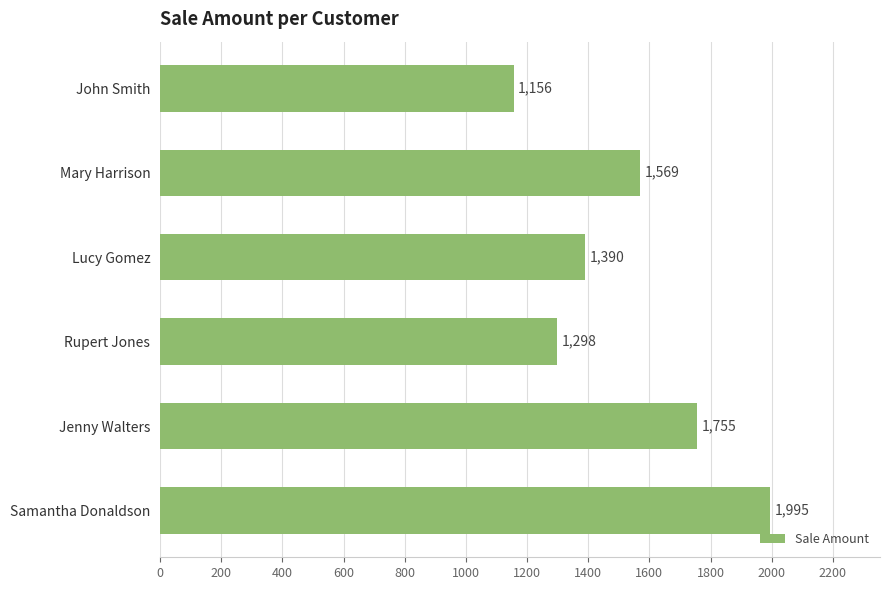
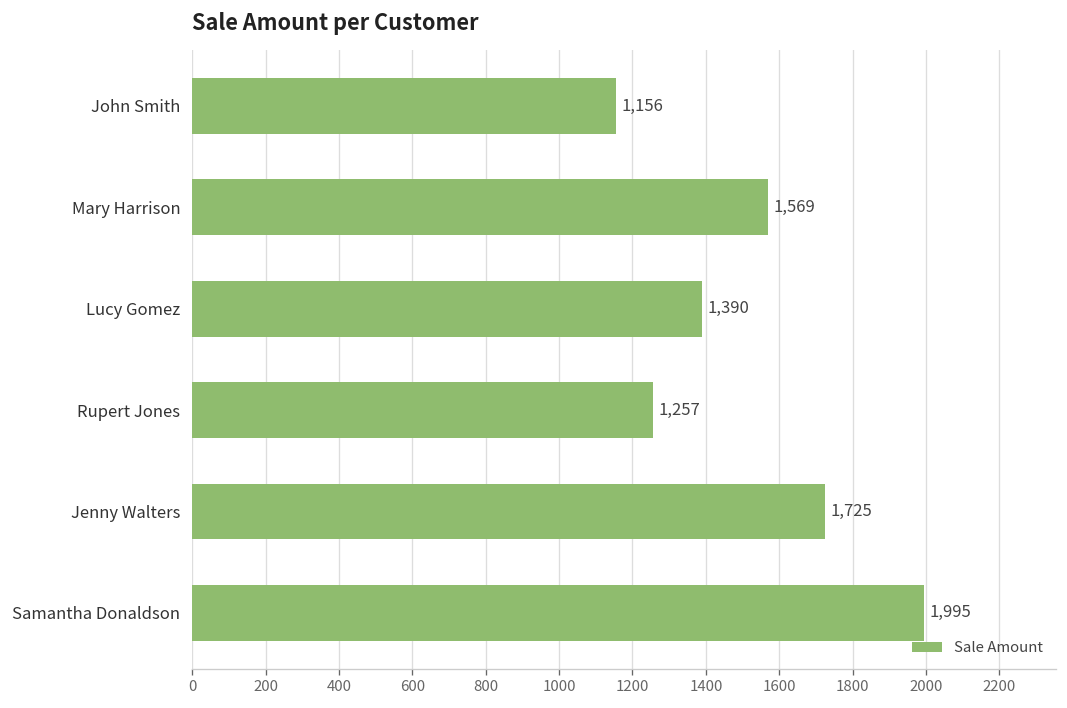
  {
    "John Smith": "1,156",
    "Mary Harrison": "1,569",
    "Lucy Gomez": "1,390",
-   "Rupert Jones": "1,298",
-   "Jenny Walters": "1,755",
+   "Rupert Jones": "1,257",
+   "Jenny Walters": "1,725",
    "Samantha Donaldson": "1,995"
  }
